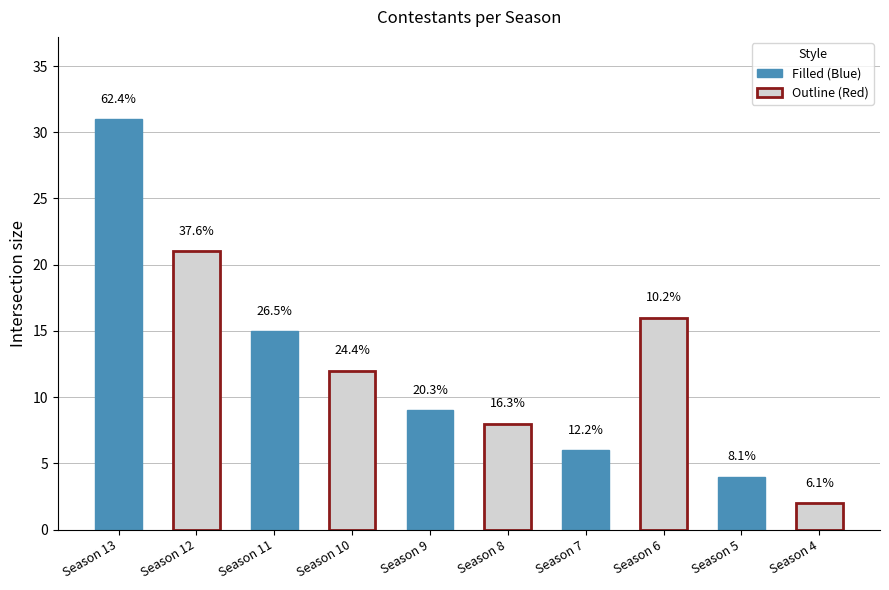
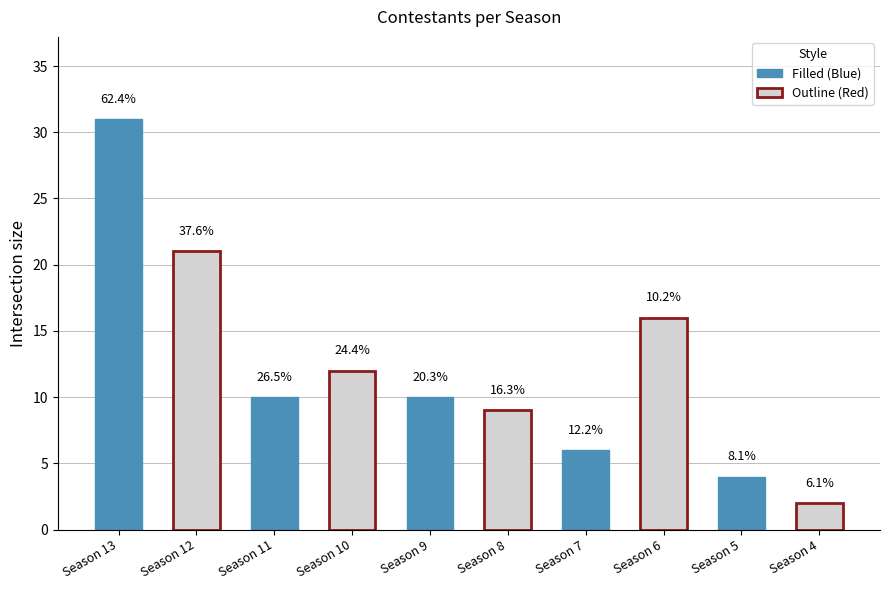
  {
-   "Season 11": 15,
-   "Season 9": 9,
-   "Season 8": 8
+   "Season 11": 10,
+   "Season 9": 10,
+   "Season 8": 9
  }
